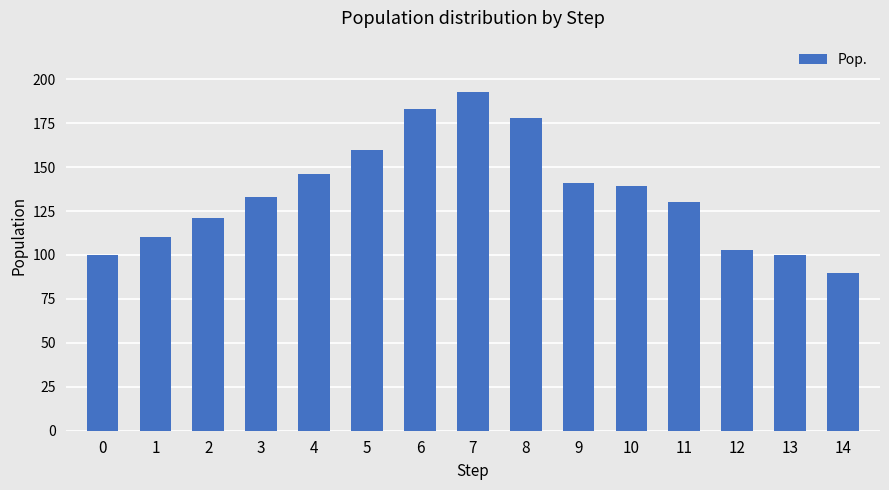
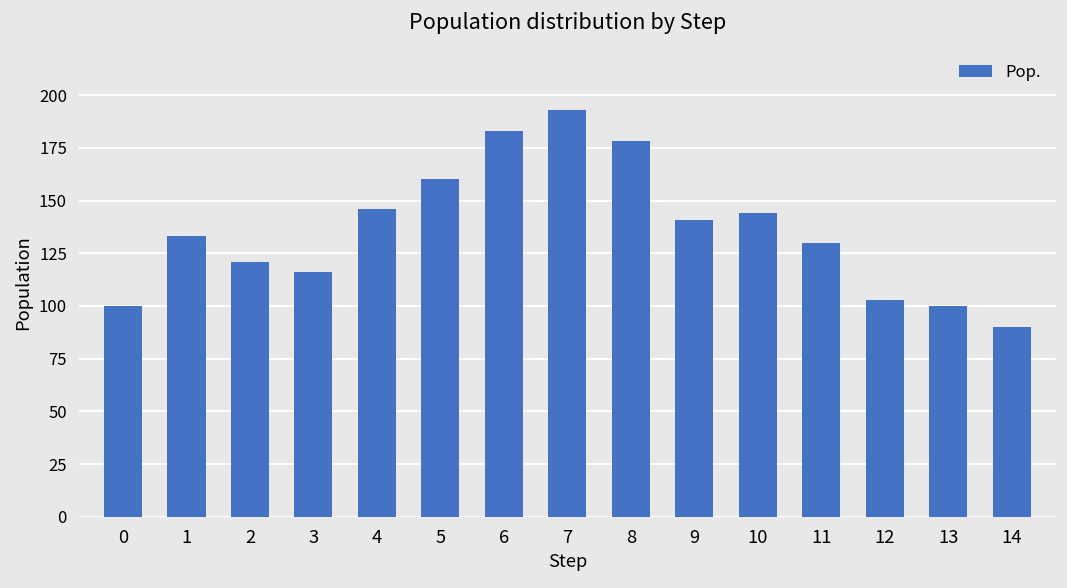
  {
    "0": 100,
-   "1": 110,
+   "1": 133,
    "2": 121,
-   "3": 133,
+   "3": 116,
    "4": 146,
    "5": 160,
    "6": 183,
    "7": 193,
    "8": 178,
    "9": 141,
-   "10": 139,
+   "10": 144,
    "11": 130,
    "12": 103,
    "13": 100,
    "14": 90
  }
